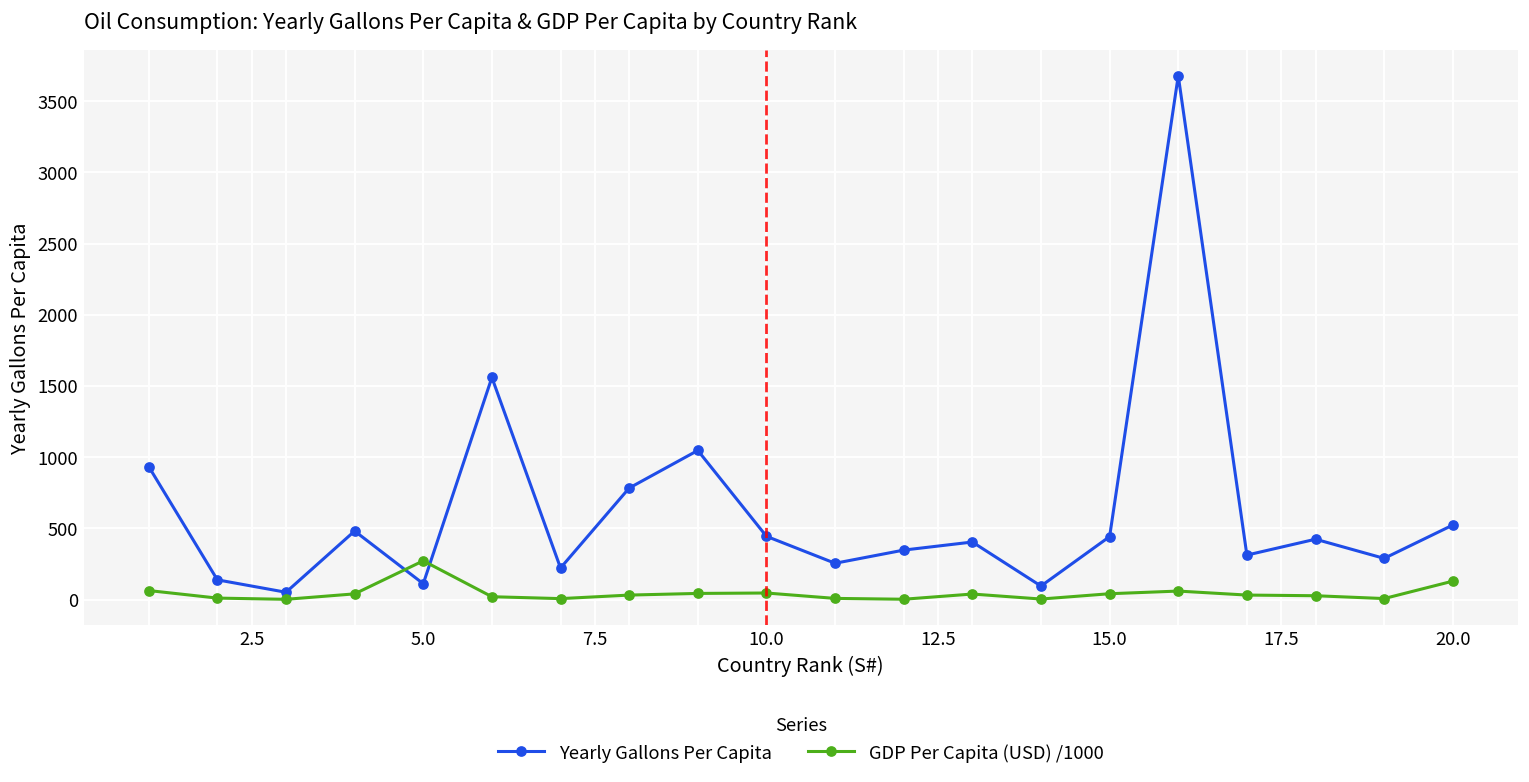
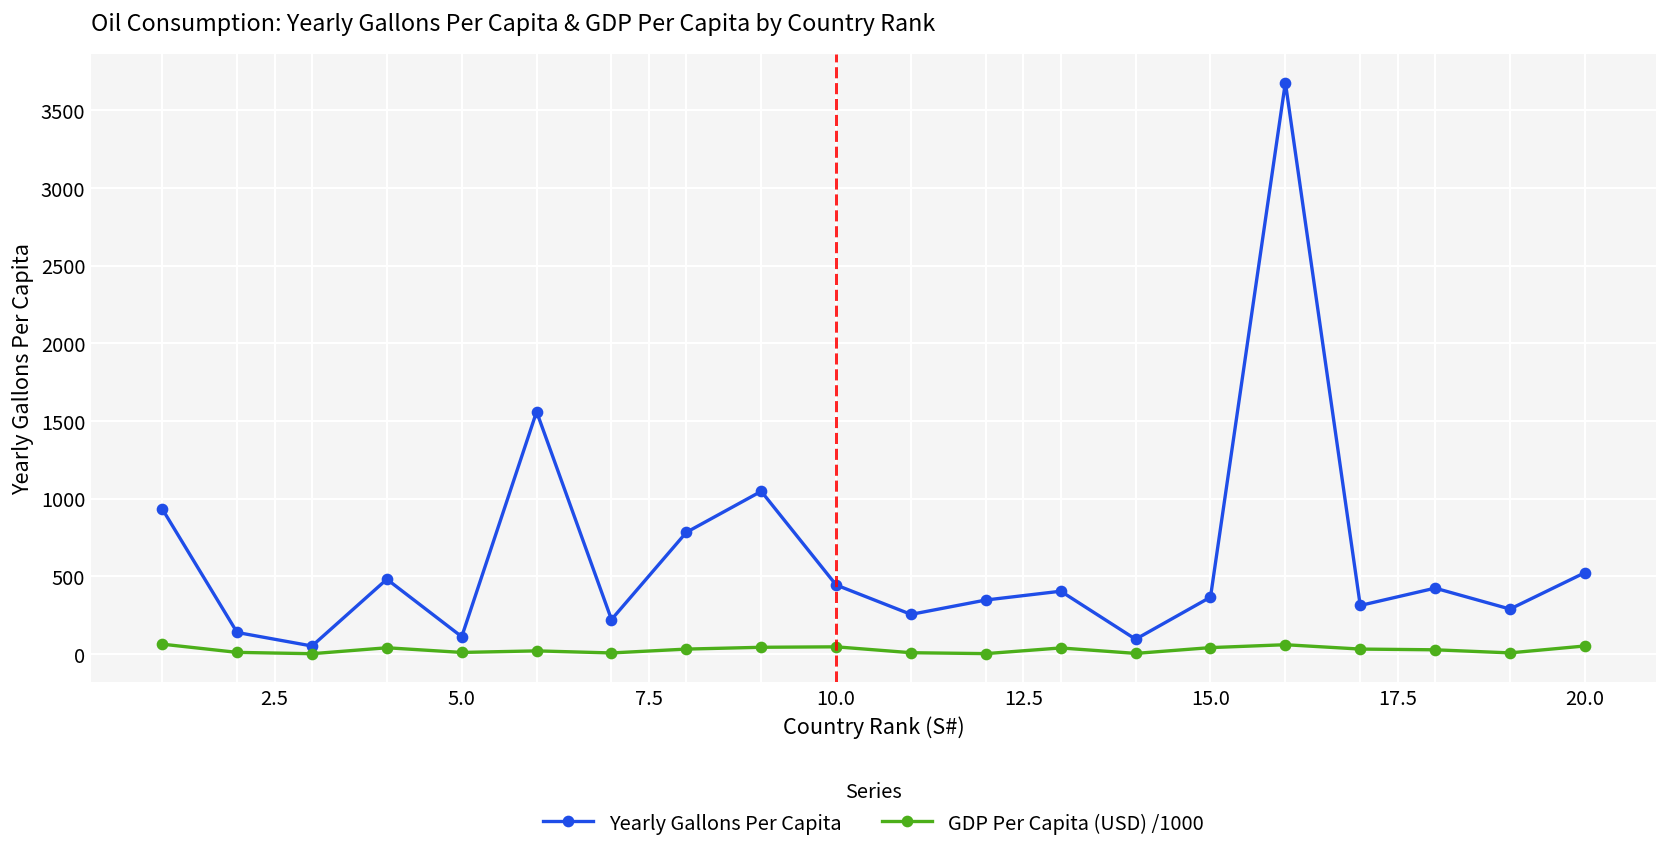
  {
    "Yearly Gallons Per Capita": {
      "5.0": 110,
      "10.0": 440,
-     "15.0": 440,
+     "15.0": 370,
      "20.0": 520
    },
    "GDP Per Capita (USD) /1000": {
-     "5.0": 270,
+     "5.0": 10,
      "10.0": 50,
      "15.0": 40,
-     "20.0": 130
+     "20.0": 50
    }
  }
